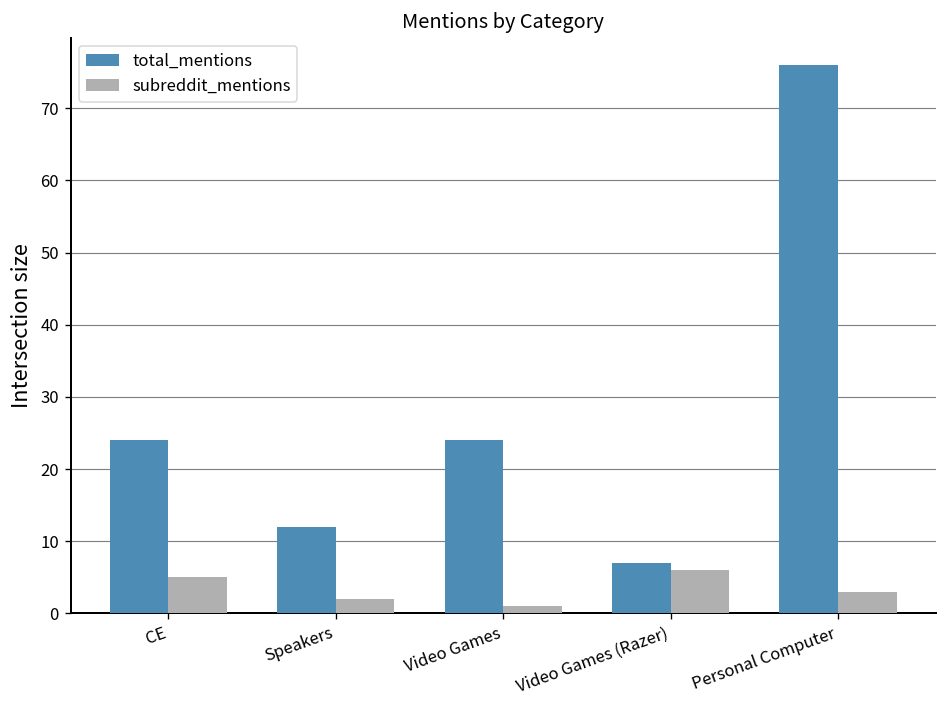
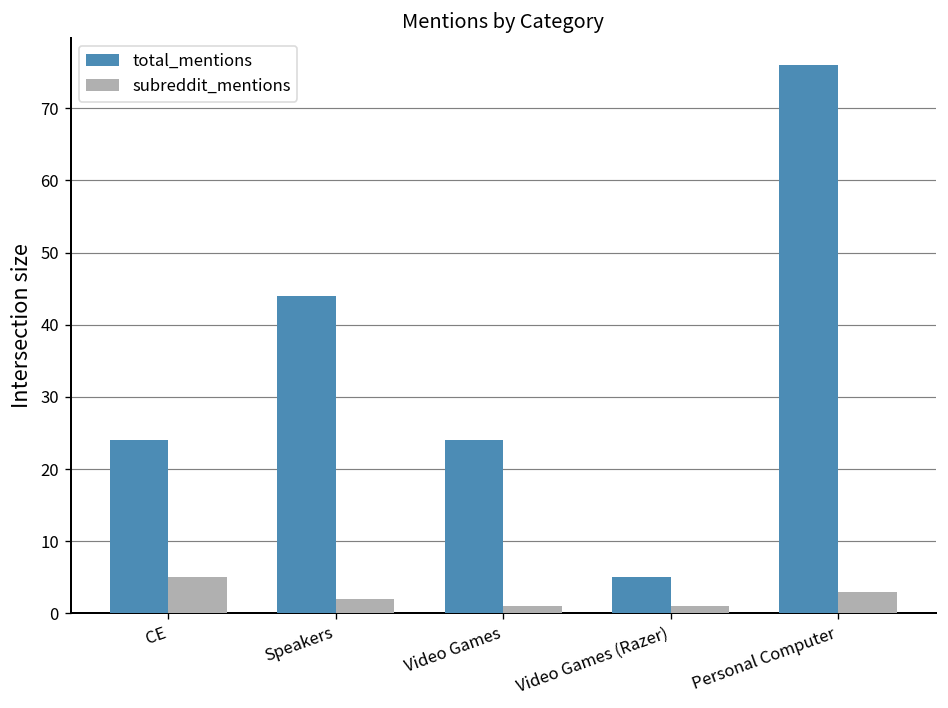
  {
    "total_mentions": {
      "CE": 24,
-     "Speakers": 12,
+     "Speakers": 44,
      "Video Games": 24,
-     "Video Games (Razer)": 7,
+     "Video Games (Razer)": 5,
      "Personal Computer": 76
    },
    "subreddit_mentions": {
      "CE": 5,
      "Speakers": 2,
      "Video Games": 1,
-     "Video Games (Razer)": 6,
+     "Video Games (Razer)": 1,
      "Personal Computer": 3
    }
  }
